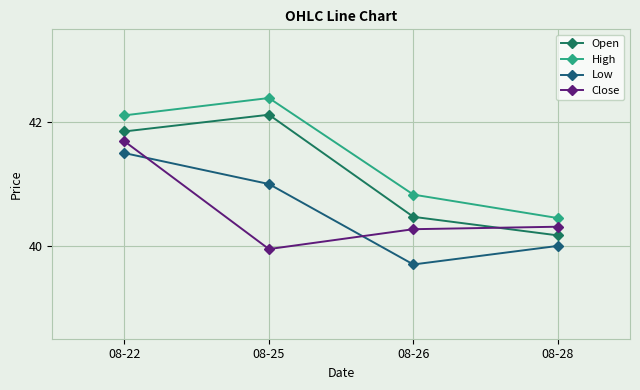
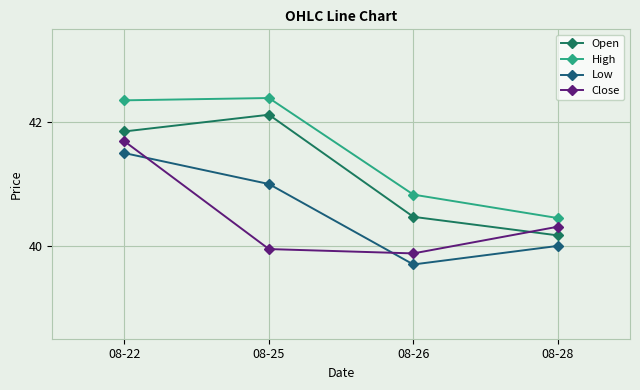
  {
    "High": {
-     "08-22": 42.1,
+     "08-22": 42.4,
      "08-25": 42.4,
      "08-26": 40.8,
      "08-28": 40.5
    },
    "Close": {
      "08-22": 41.7,
      "08-25": 39.9,
-     "08-26": 40.3,
+     "08-26": 39.9,
      "08-28": 40.3
    }
  }
